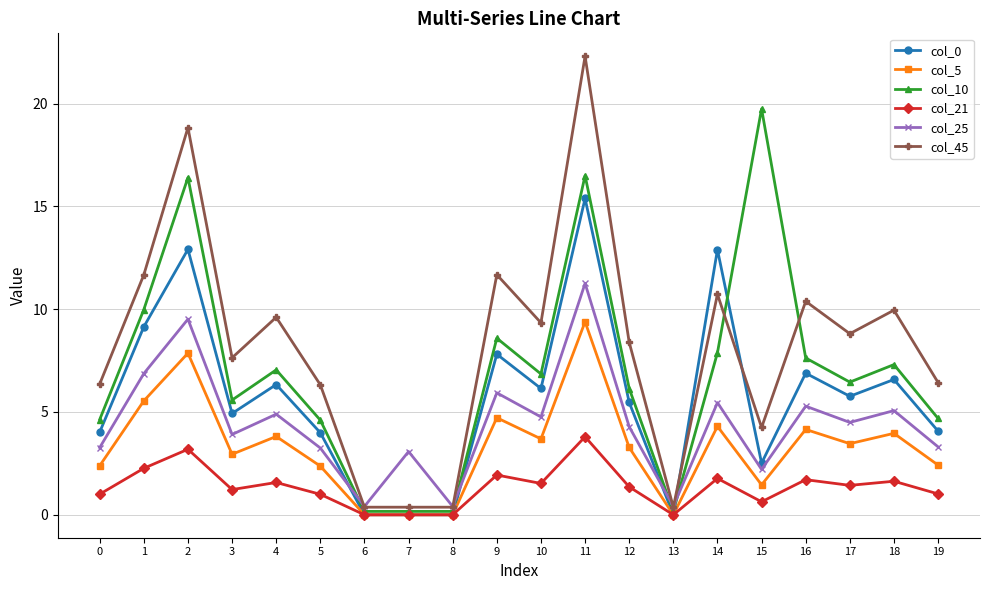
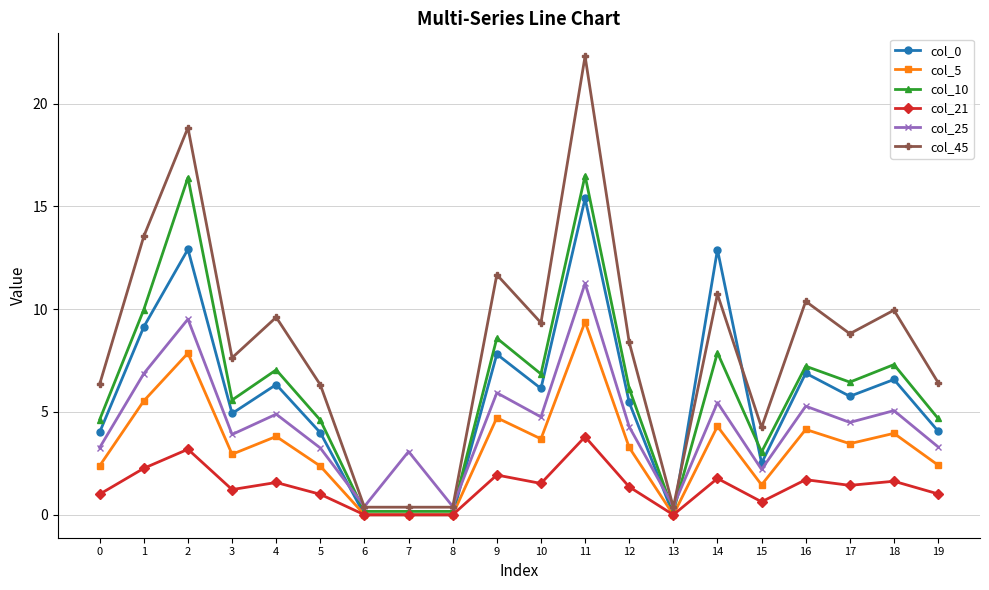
  {
    "col_0": {
      "0": 4.0,
      "1": 9.1,
      "2": 12.9,
      "3": 4.9,
      "4": 6.3,
      "5": 4.0,
      "9": 7.8,
      "10": 6.1,
      "11": 15.4,
      "12": 5.5,
      "14": 12.9,
      "15": 2.5,
      "16": 6.9,
      "17": 5.8,
      "18": 6.6,
      "19": 4.1
    },
    "col_5": {
      "0": 2.4,
      "1": 5.5,
      "2": 7.9,
      "3": 2.9,
      "4": 3.8,
      "5": 2.4,
      "9": 4.7,
      "10": 3.7,
      "11": 9.4,
      "12": 3.3,
      "14": 4.3,
      "15": 1.5,
      "16": 4.2,
      "17": 3.5,
      "18": 4.0,
      "19": 2.4
    },
    "col_10": {
      "0": 4.6,
      "1": 10.0,
      "2": 16.4,
      "3": 5.6,
      "4": 7.0,
      "5": 4.6,
      "6": 0.2,
      "7": 0.2,
      "8": 0.2,
      "9": 8.6,
      "10": 6.8,
      "11": 16.5,
      "12": 6.1,
      "13": 0.2,
      "14": 7.9,
-     "15": 19.7,
-     "16": 7.6,
+     "15": 3.1,
+     "16": 7.2,
      "17": 6.5,
      "18": 7.3,
      "19": 4.7
    },
    "col_21": {
      "0": 1.0,
      "1": 2.3,
      "2": 3.2,
      "3": 1.2,
      "4": 1.6,
      "5": 1.0,
      "9": 1.9,
      "10": 1.5,
      "11": 3.8,
      "12": 1.4,
      "14": 1.8,
      "15": 0.6,
      "16": 1.7,
      "17": 1.4,
      "18": 1.6,
      "19": 1.0
    },
    "col_25": {
      "0": 3.3,
      "1": 6.9,
      "2": 9.5,
      "3": 3.9,
      "4": 4.9,
      "5": 3.2,
      "7": 3.1,
      "9": 5.9,
      "10": 4.8,
      "11": 11.3,
      "12": 4.3,
      "14": 5.5,
      "15": 2.2,
      "16": 5.3,
      "17": 4.5,
      "18": 5.1,
      "19": 3.3
    },
    "col_45": {
      "0": 6.4,
-     "1": 11.7,
+     "1": 13.5,
      "2": 18.8,
      "3": 7.6,
      "4": 9.6,
      "5": 6.3,
      "7": 0.4,
      "9": 11.7,
      "10": 9.3,
      "11": 22.3,
      "12": 8.4,
      "14": 10.7,
      "15": 4.2,
      "16": 10.4,
      "17": 8.8,
      "18": 10.0,
      "19": 6.4
    }
  }
